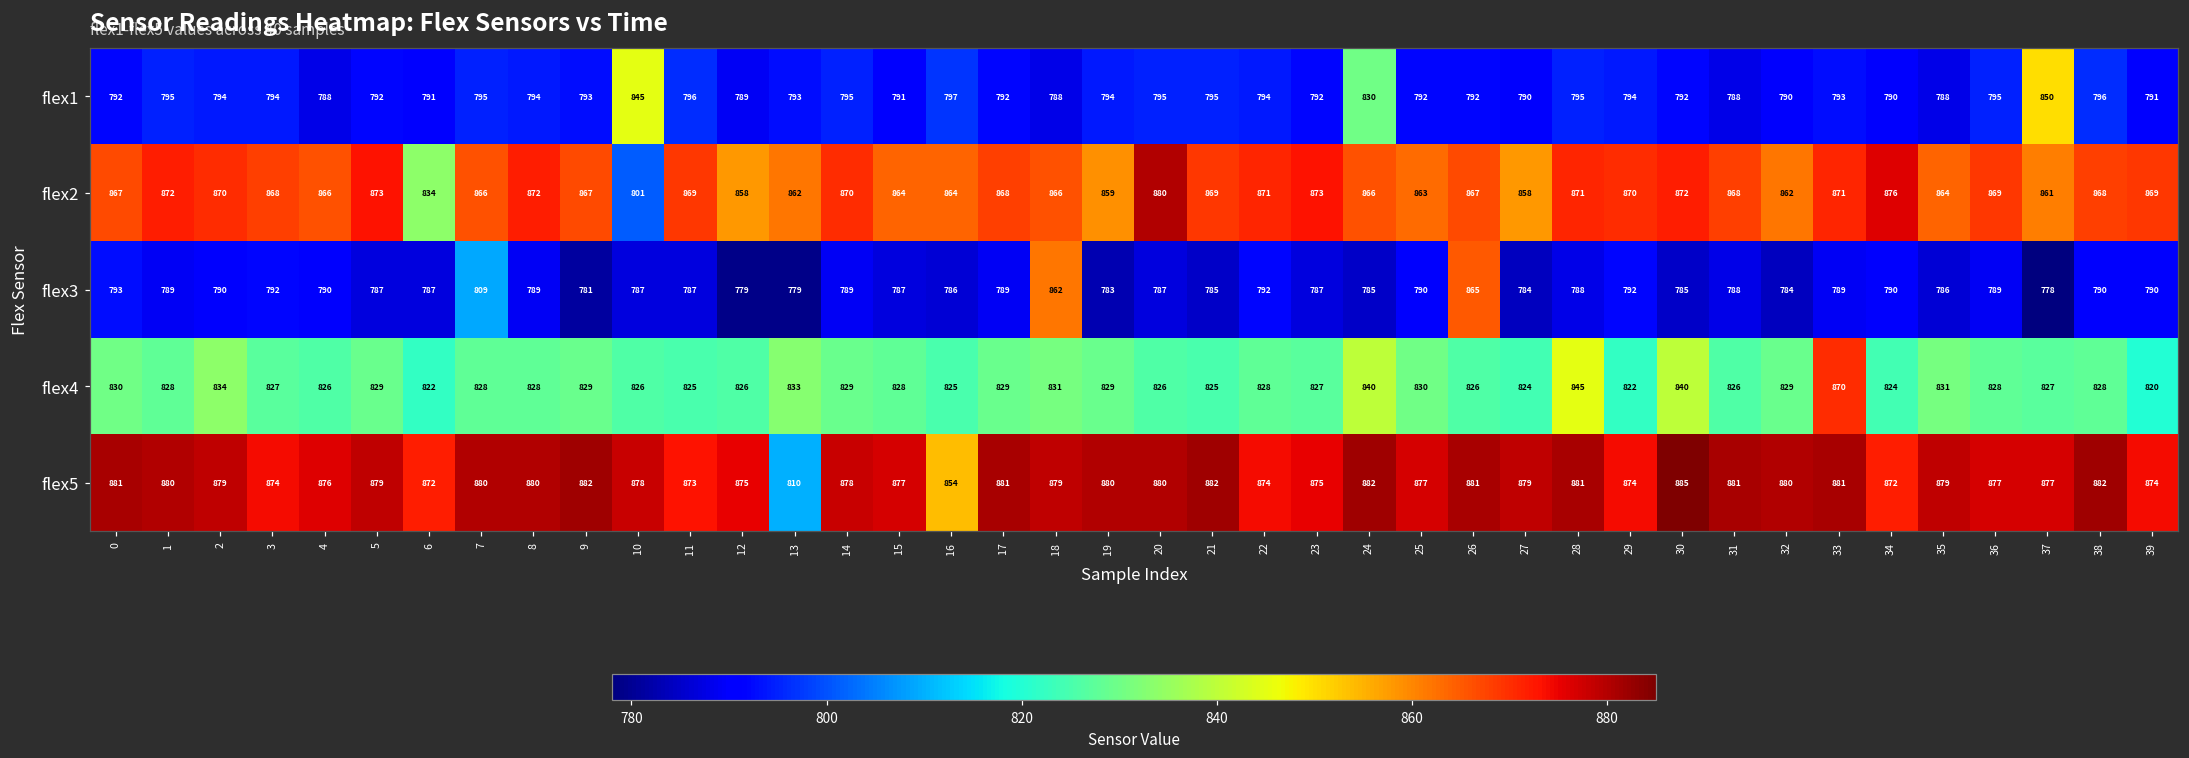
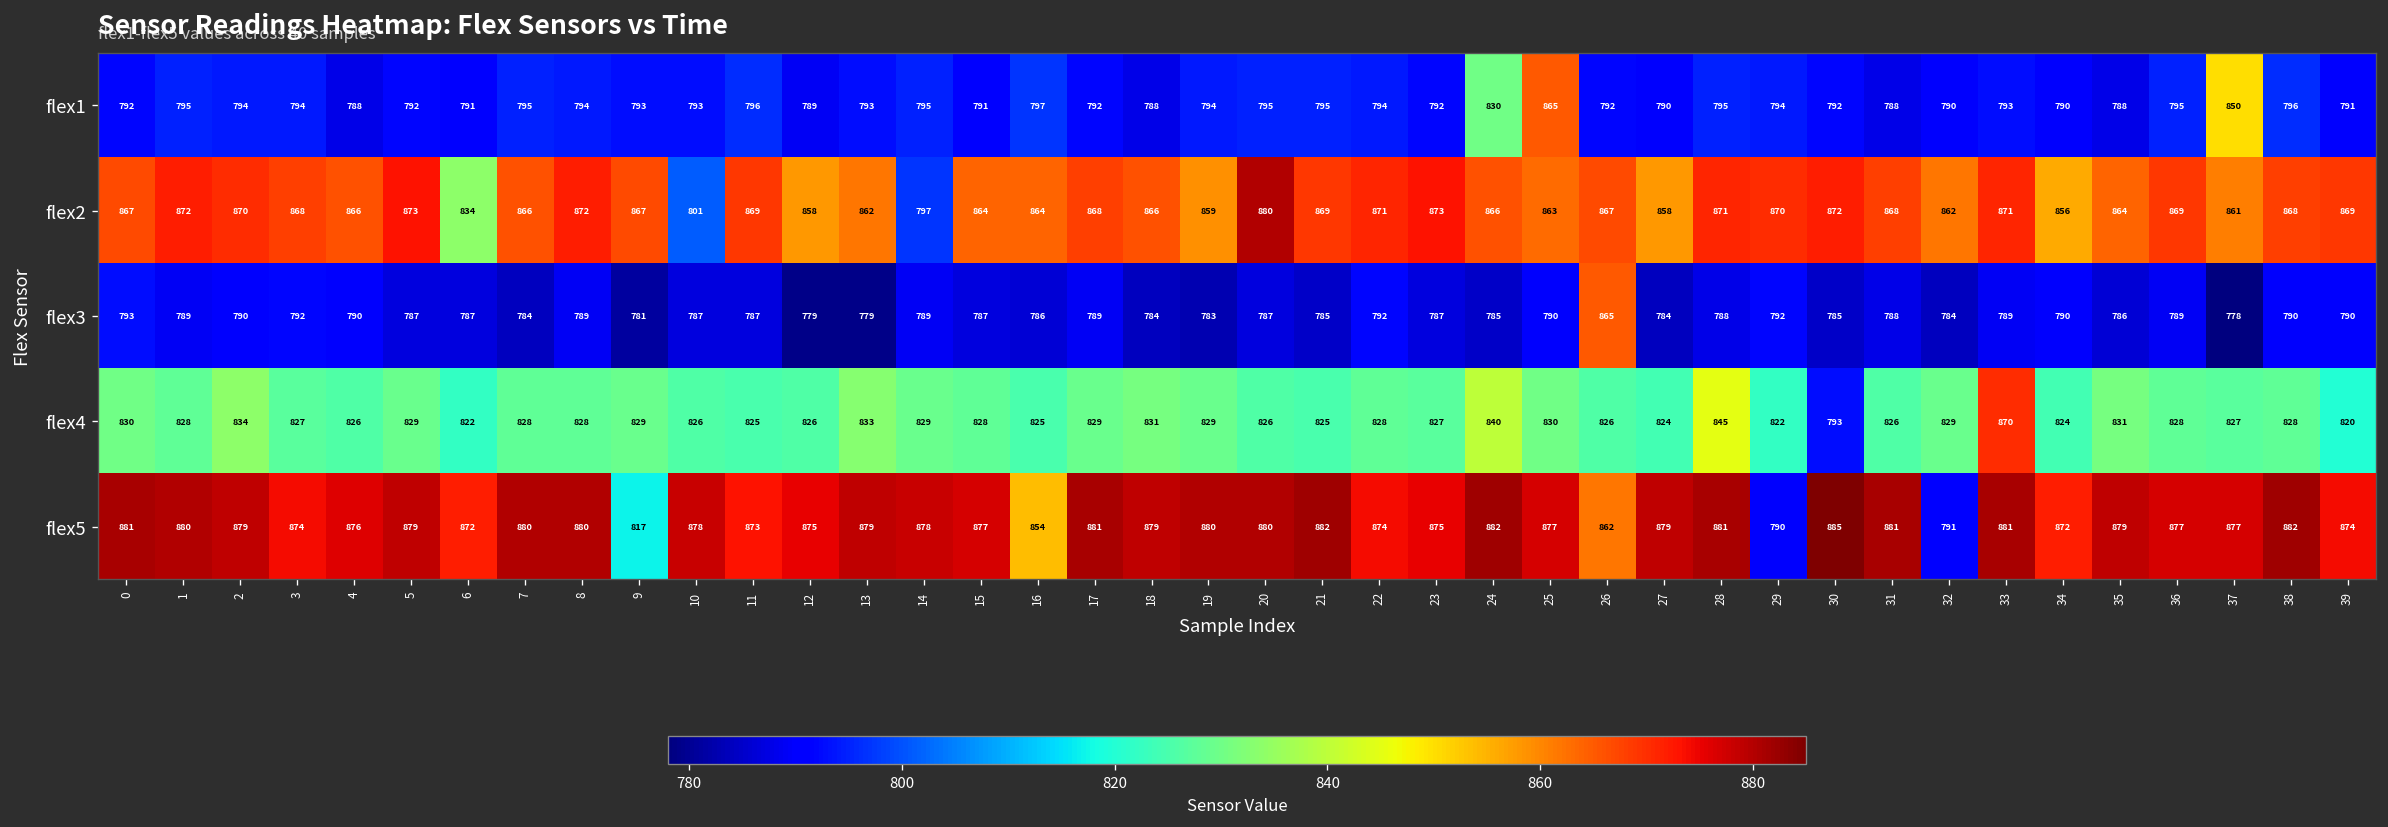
  {
    "flex1": {
      "0": 792,
      "1": 795,
      "2": 794,
      "3": 794,
      "4": 788,
      "5": 792,
      "6": 791,
      "7": 795,
      "8": 794,
      "9": 793,
-     "10": 845,
+     "10": 793,
      "11": 796,
      "12": 789,
      "13": 793,
      "14": 795,
      "15": 791,
      "16": 797,
      "17": 792,
      "18": 788,
      "19": 794,
      "20": 795,
      "21": 795,
      "22": 794,
      "23": 792,
      "24": 830,
-     "25": 792,
+     "25": 865,
      "26": 792,
      "27": 790,
      "28": 795,
      "29": 794,
      "30": 792,
      "31": 788,
      "32": 790,
      "33": 793,
      "34": 790,
      "35": 788,
      "36": 795,
      "37": 850,
      "38": 796,
      "39": 791
    },
    "flex2": {
      "0": 867,
      "1": 872,
      "2": 870,
      "3": 868,
      "4": 866,
      "5": 873,
      "6": 834,
      "7": 866,
      "8": 872,
      "9": 867,
      "10": 801,
      "11": 869,
      "12": 858,
      "13": 862,
-     "14": 870,
+     "14": 797,
      "15": 864,
      "16": 864,
      "17": 868,
      "18": 866,
      "19": 859,
      "20": 880,
      "21": 869,
      "22": 871,
      "23": 873,
      "24": 866,
      "25": 863,
      "26": 867,
      "27": 858,
      "28": 871,
      "29": 870,
      "30": 872,
      "31": 868,
      "32": 862,
      "33": 871,
-     "34": 876,
+     "34": 856,
      "35": 864,
      "36": 869,
      "37": 861,
      "38": 868,
      "39": 869
    },
    "flex3": {
      "0": 793,
      "1": 789,
      "2": 790,
      "3": 792,
      "4": 790,
      "5": 787,
      "6": 787,
-     "7": 809,
+     "7": 784,
      "8": 789,
      "9": 781,
      "10": 787,
      "11": 787,
      "12": 779,
      "13": 779,
      "14": 789,
      "15": 787,
      "16": 786,
      "17": 789,
-     "18": 862,
+     "18": 784,
      "19": 783,
      "20": 787,
      "21": 785,
      "22": 792,
      "23": 787,
      "24": 785,
      "25": 790,
      "26": 865,
      "27": 784,
      "28": 788,
      "29": 792,
      "30": 785,
      "31": 788,
      "32": 784,
      "33": 789,
      "34": 790,
      "35": 786,
      "36": 789,
      "37": 778,
      "38": 790,
      "39": 790
    },
    "flex4": {
      "0": 830,
      "1": 828,
      "2": 834,
      "3": 827,
      "4": 826,
      "5": 829,
      "6": 822,
      "7": 828,
      "8": 828,
      "9": 829,
      "10": 826,
      "11": 825,
      "12": 826,
      "13": 833,
      "14": 829,
      "15": 828,
      "16": 825,
      "17": 829,
      "18": 831,
      "19": 829,
      "20": 826,
      "21": 825,
      "22": 828,
      "23": 827,
      "24": 840,
      "25": 830,
      "26": 826,
      "27": 824,
      "28": 845,
      "29": 822,
-     "30": 840,
+     "30": 793,
      "31": 826,
      "32": 829,
      "33": 870,
      "34": 824,
      "35": 831,
      "36": 828,
      "37": 827,
      "38": 828,
      "39": 820
    },
    "flex5": {
      "0": 881,
      "1": 880,
      "2": 879,
      "3": 874,
      "4": 876,
      "5": 879,
      "6": 872,
      "7": 880,
      "8": 880,
-     "9": 882,
+     "9": 817,
      "10": 878,
      "11": 873,
      "12": 875,
-     "13": 810,
+     "13": 879,
      "14": 878,
      "15": 877,
      "16": 854,
      "17": 881,
      "18": 879,
      "19": 880,
      "20": 880,
      "21": 882,
      "22": 874,
      "23": 875,
      "24": 882,
      "25": 877,
-     "26": 881,
+     "26": 862,
      "27": 879,
      "28": 881,
-     "29": 874,
+     "29": 790,
      "30": 885,
      "31": 881,
-     "32": 880,
+     "32": 791,
      "33": 881,
      "34": 872,
      "35": 879,
      "36": 877,
      "37": 877,
      "38": 882,
      "39": 874
    }
  }
